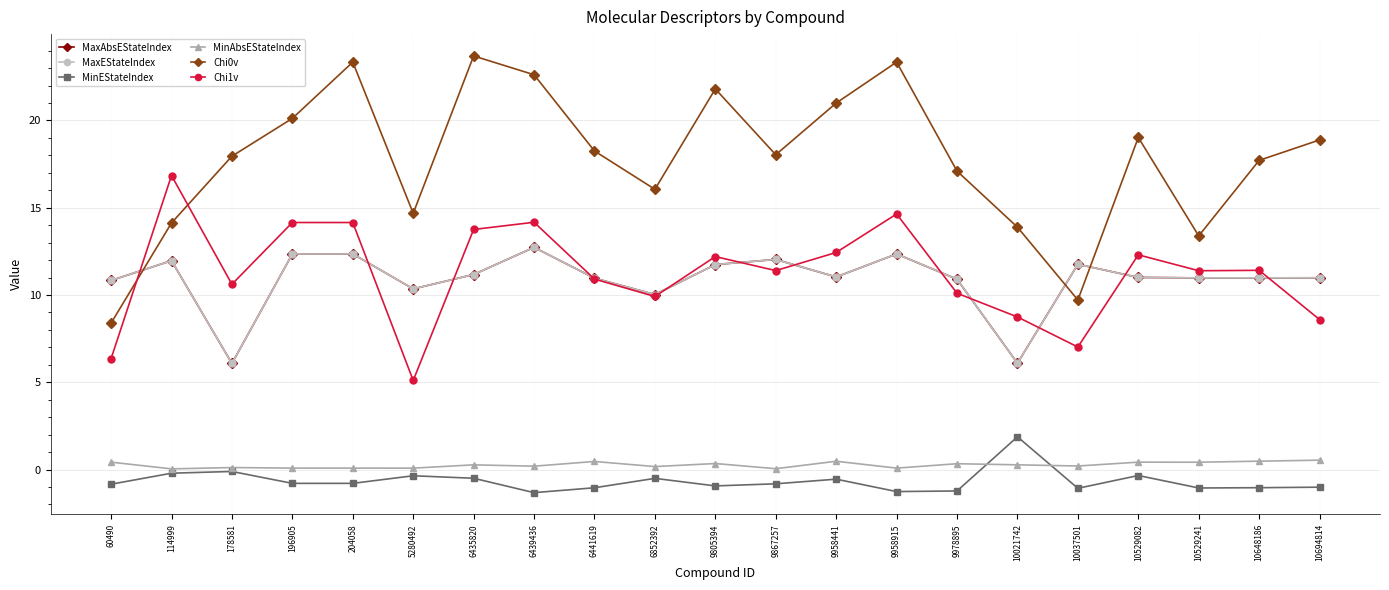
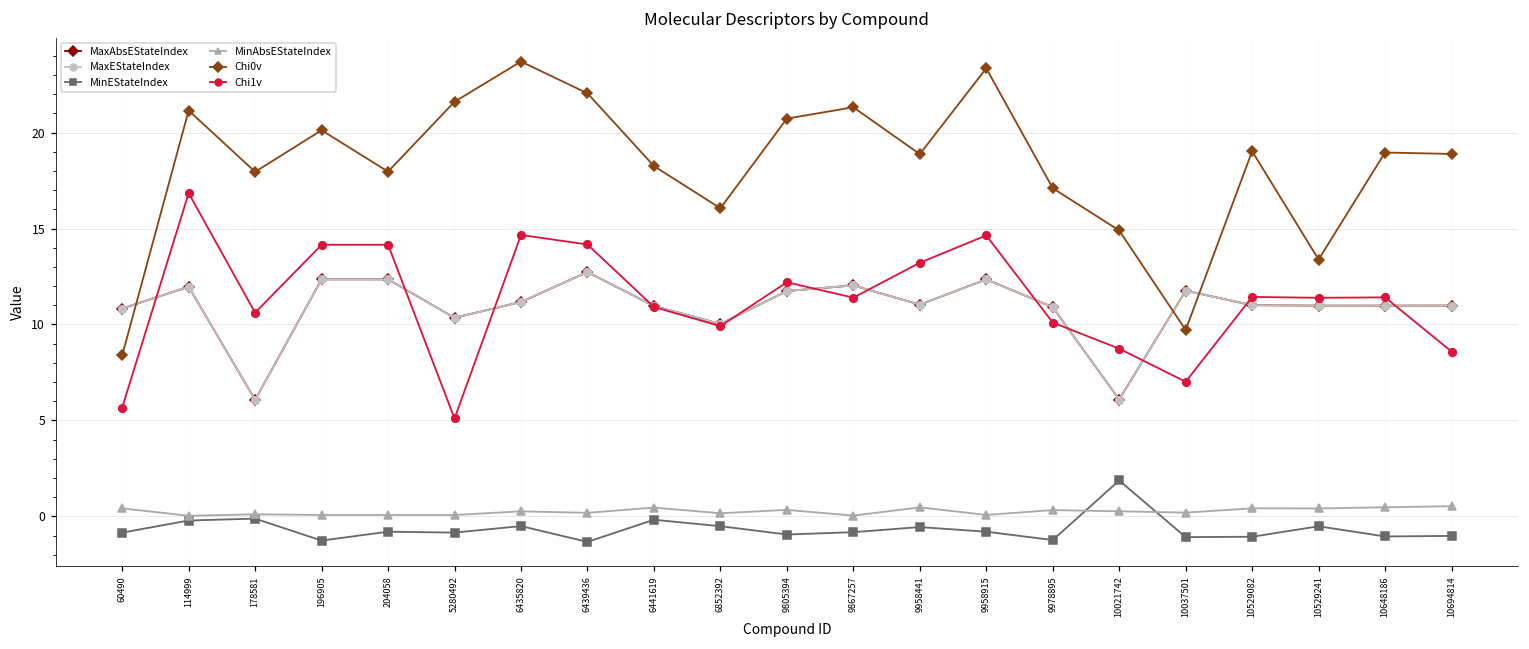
  {
    "MinEStateIndex": {
      "60490": -0.8,
      "114999": -0.2,
      "178581": -0.1,
-     "196905": -0.8,
+     "196905": -1.3,
      "204058": -0.8,
-     "5280492": -0.4,
+     "5280492": -0.8,
      "6435820": -0.5,
      "6439436": -1.3,
-     "6441619": -1.0,
+     "6441619": -0.2,
      "6852392": -0.5,
      "9805394": -0.9,
      "9867257": -0.8,
      "9958441": -0.6,
-     "9958915": -1.3,
+     "9958915": -0.8,
      "9978895": -1.2,
      "10021742": 1.9,
      "10037501": -1.1,
-     "10529082": -0.3,
-     "10529241": -1.1,
+     "10529082": -1.1,
+     "10529241": -0.5,
      "10648186": -1.0,
      "10694814": -1.0
    },
    "Chi0v": {
      "60490": 8.4,
-     "114999": 14.1,
+     "114999": 21.1,
      "178581": 18.0,
      "196905": 20.1,
-     "204058": 23.3,
-     "5280492": 14.7,
+     "204058": 18.0,
+     "5280492": 21.6,
      "6435820": 23.7,
-     "6439436": 22.6,
+     "6439436": 22.0,
      "6441619": 18.3,
      "6852392": 16.1,
-     "9805394": 21.8,
-     "9867257": 18.0,
-     "9958441": 21.0,
+     "9805394": 20.7,
+     "9867257": 21.3,
+     "9958441": 18.9,
      "9958915": 23.3,
      "9978895": 17.1,
-     "10021742": 13.9,
+     "10021742": 14.9,
      "10037501": 9.7,
      "10529082": 19.0,
      "10529241": 13.4,
-     "10648186": 17.7,
+     "10648186": 19.0,
      "10694814": 18.9
    },
    "Chi1v": {
-     "60490": 6.4,
+     "60490": 5.7,
      "114999": 16.8,
      "178581": 10.6,
      "196905": 14.2,
      "204058": 14.2,
      "5280492": 5.1,
-     "6435820": 13.8,
+     "6435820": 14.7,
      "6439436": 14.2,
      "9805394": 12.2,
      "9867257": 11.4,
-     "9958441": 12.4,
+     "9958441": 13.2,
      "9958915": 14.6,
      "9978895": 10.1,
      "10021742": 8.7,
      "10037501": 7.0,
-     "10529082": 12.3,
+     "10529082": 11.4,
      "10529241": 11.4,
      "10648186": 11.4,
      "10694814": 8.6
    }
  }
